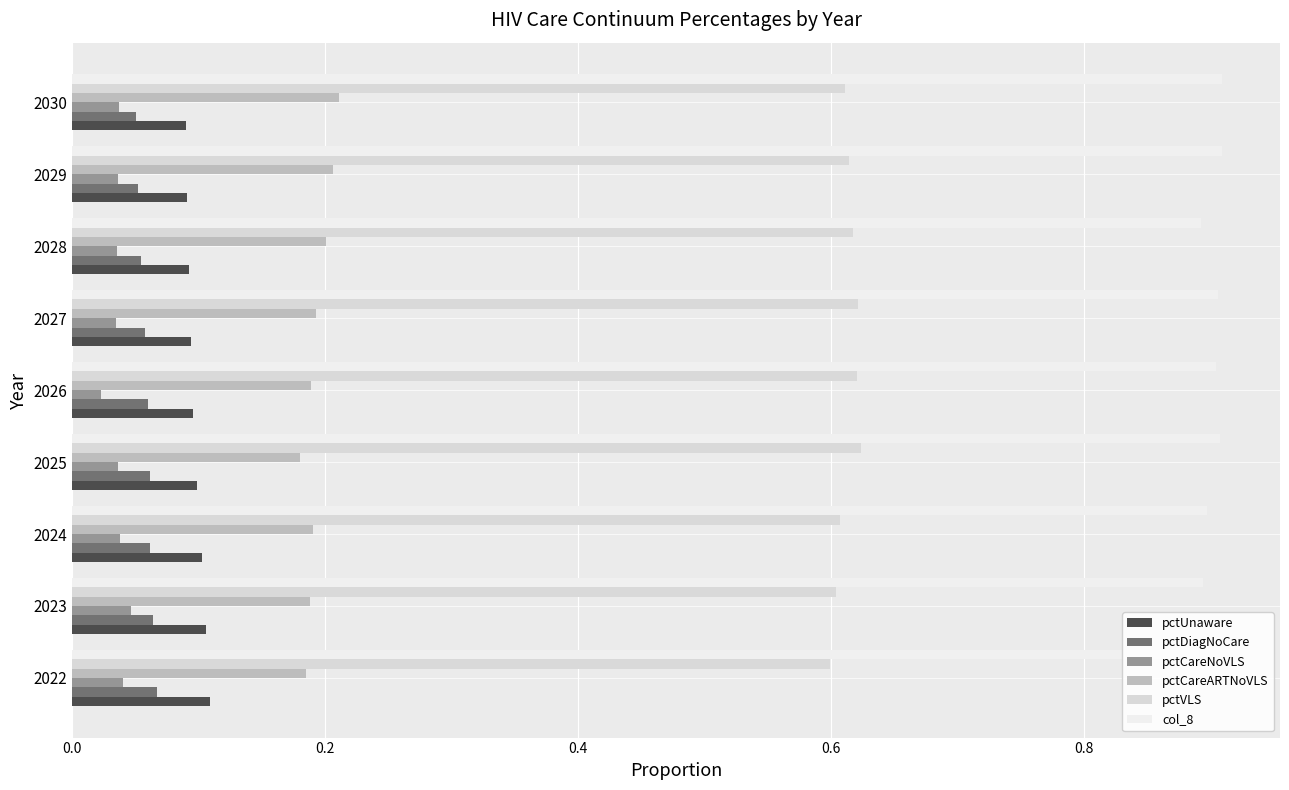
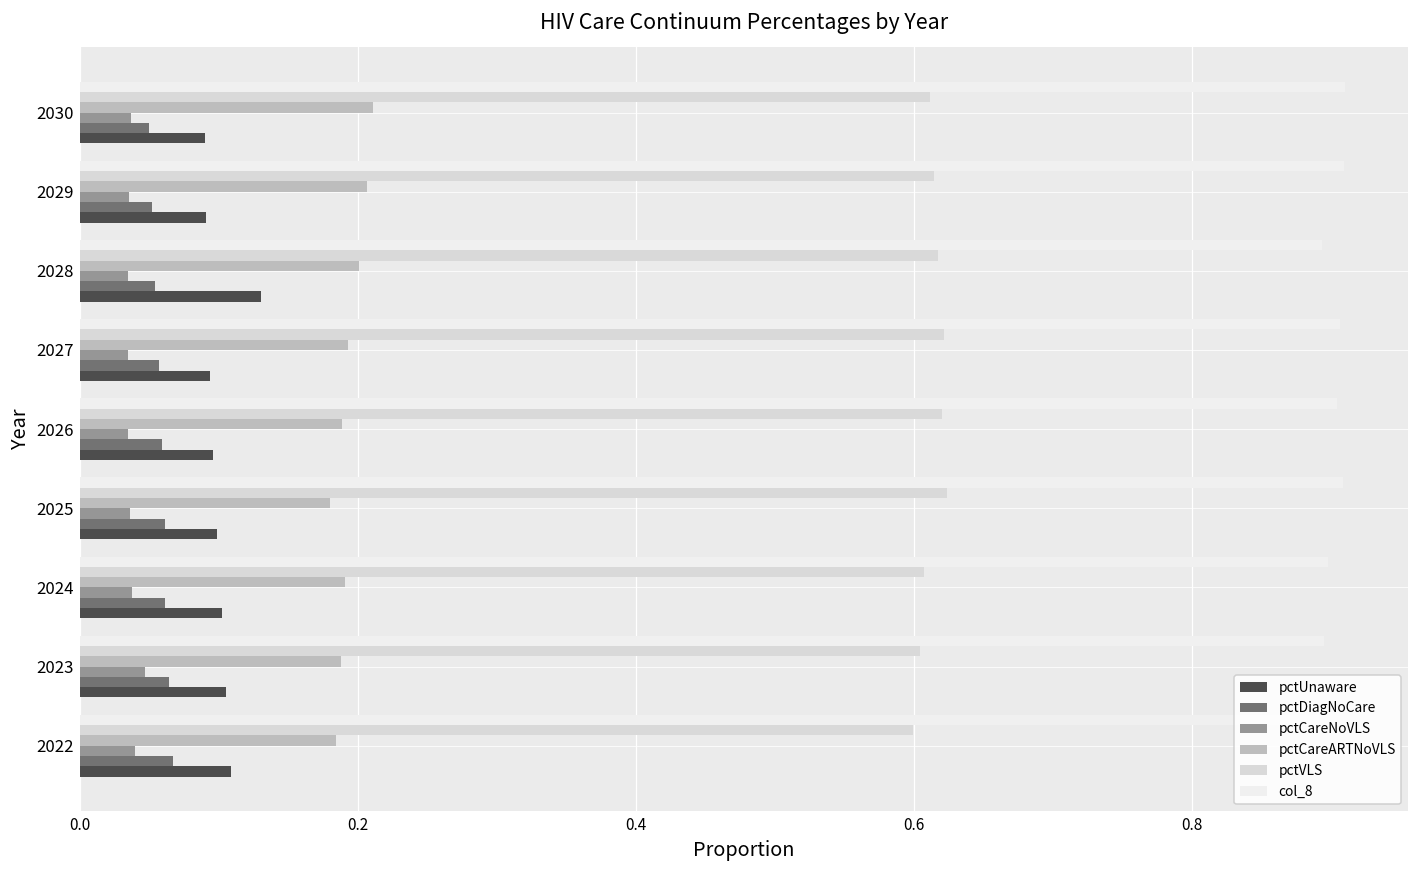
  {
    "pctUnaware": {
      "2030": 0.090,
      "2029": 0.091,
-     "2028": 0.092,
+     "2028": 0.130,
      "2027": 0.094,
      "2026": 0.096,
      "2025": 0.099,
      "2024": 0.102,
      "2023": 0.105,
      "2022": 0.109
    },
    "pctDiagNoCare": {
      "2030": 0.050,
      "2029": 0.052,
      "2028": 0.055,
      "2027": 0.057,
      "2026": 0.060,
      "2025": 0.061,
      "2024": 0.062,
      "2023": 0.064,
      "2022": 0.067
    },
    "pctCareNoVLS": {
      "2030": 0.037,
      "2029": 0.036,
      "2028": 0.035,
      "2027": 0.035,
-     "2026": 0.023,
+     "2026": 0.035,
      "2025": 0.036,
      "2024": 0.038,
      "2023": 0.047,
      "2022": 0.040
    }
  }
